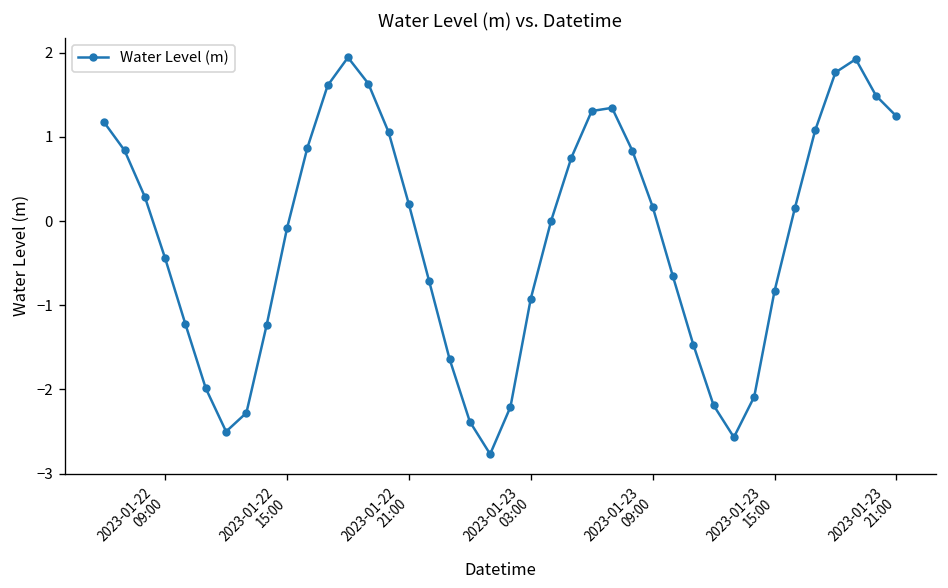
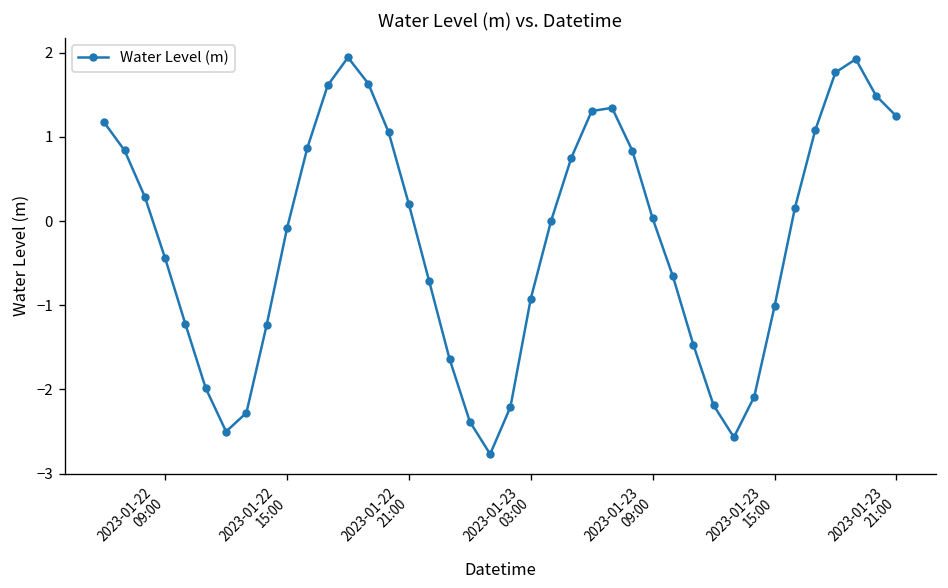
  {
    "2023-01-22 09:00": -0.4,
    "2023-01-22 15:00": -0.1,
    "2023-01-22 21:00": 0.2,
    "2023-01-23 03:00": -0.9,
-   "2023-01-23 09:00": 0.2,
-   "2023-01-23 15:00": -0.8,
+   "2023-01-23 09:00": 0.0,
+   "2023-01-23 15:00": -1.0,
    "2023-01-23 21:00": 1.2
  }
